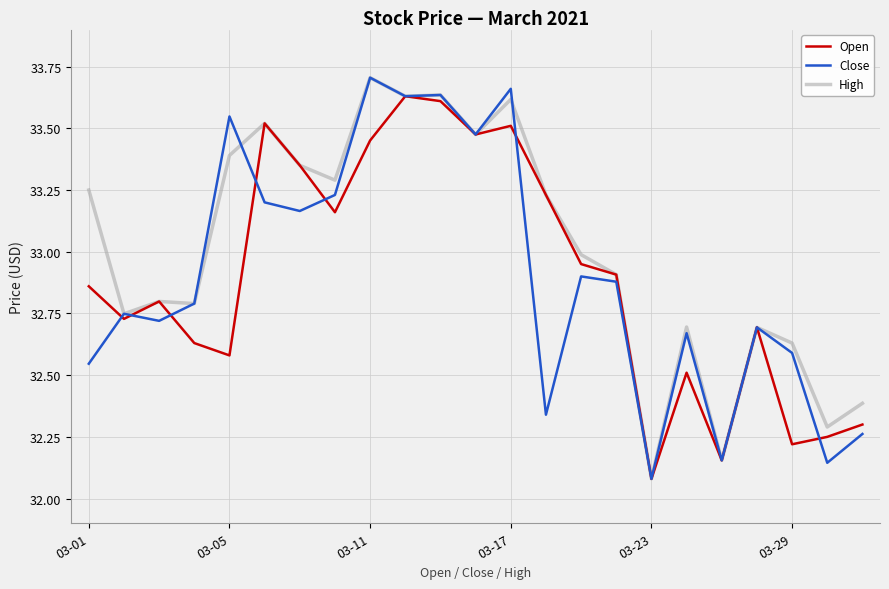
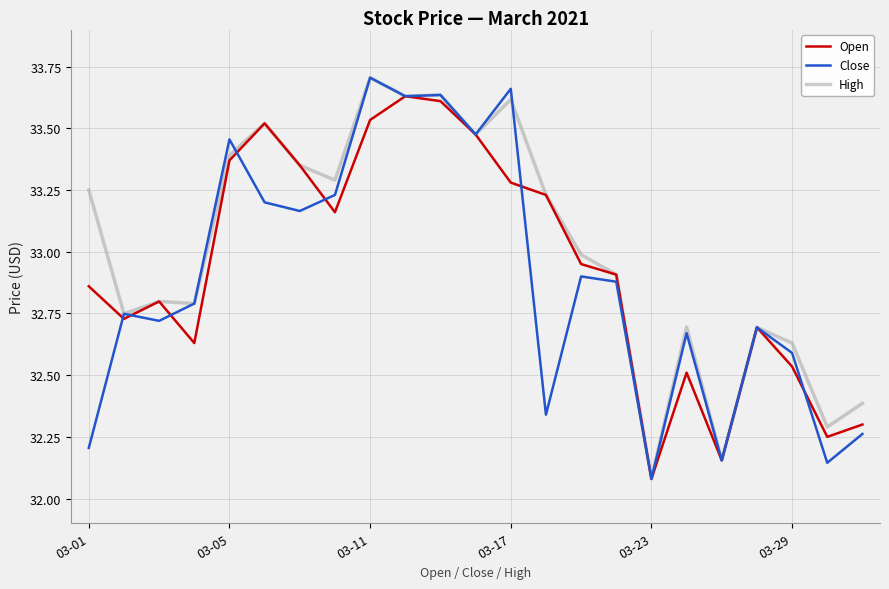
  {
    "Open": {
      "03-01": 32.86,
-     "03-05": 32.58,
-     "03-11": 33.45,
-     "03-17": 33.51,
-     "03-29": 32.22
+     "03-05": 33.37,
+     "03-11": 33.53,
+     "03-17": 33.28,
+     "03-29": 32.54
    },
    "Close": {
-     "03-01": 32.55,
-     "03-05": 33.55,
+     "03-01": 32.21,
+     "03-05": 33.46,
      "03-17": 33.66,
      "03-29": 32.59
    },
    "High": {
      "03-01": 33.25,
      "03-05": 33.39,
      "03-17": 33.62,
      "03-29": 32.63
    }
  }
